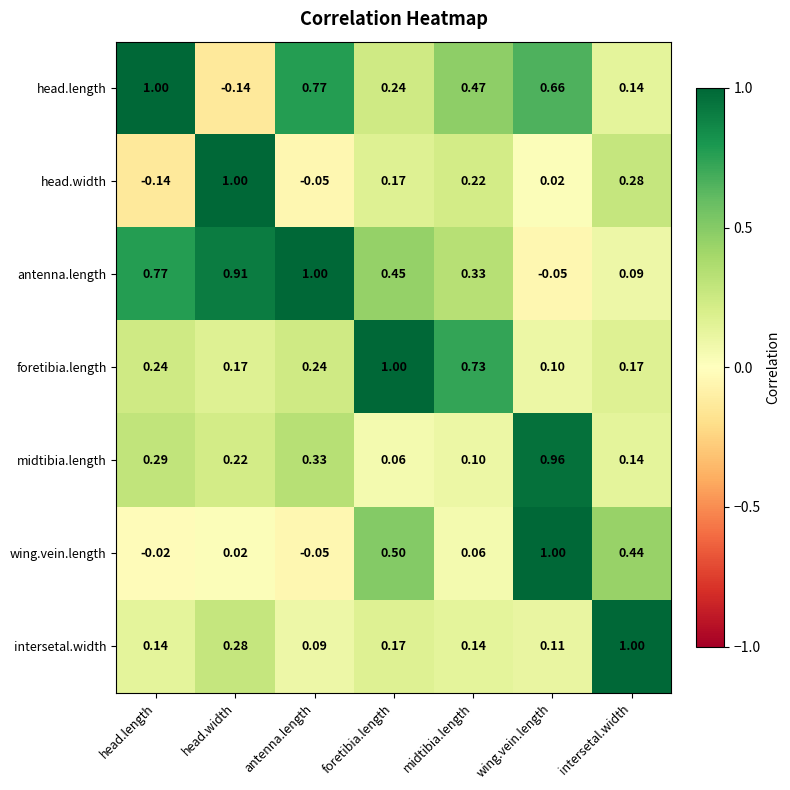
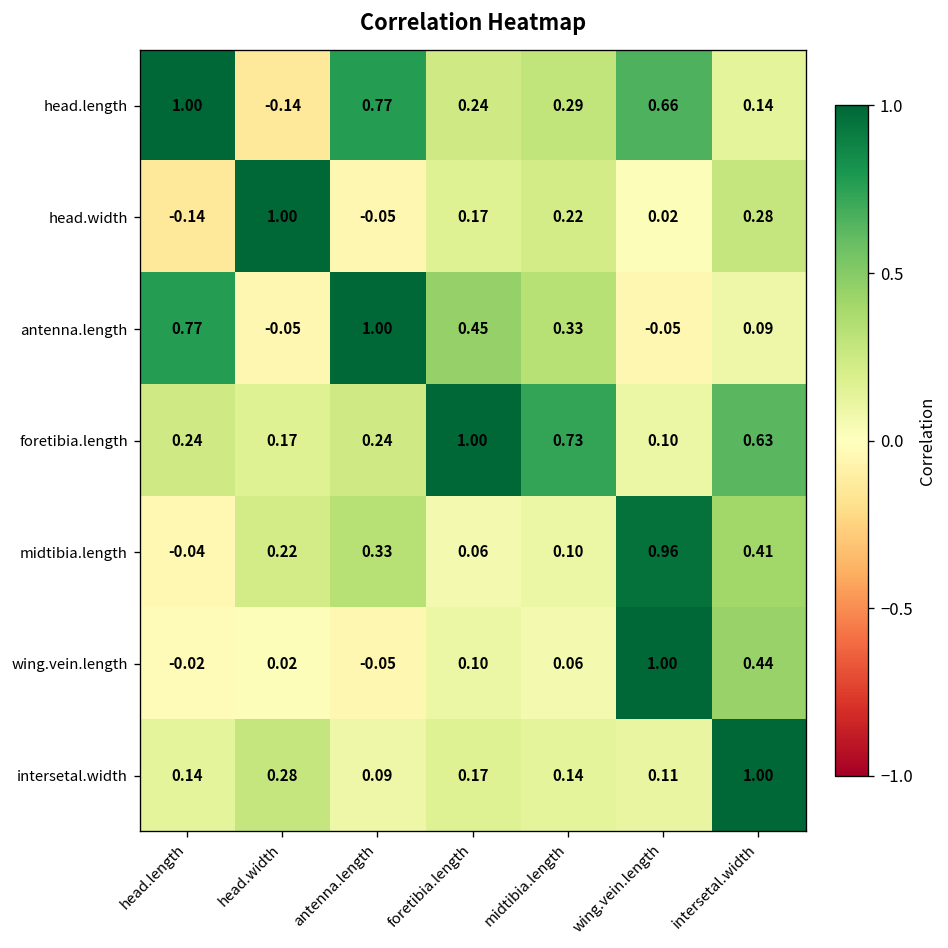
  {
    "head.length": {
      "head.length": 1.00,
      "head.width": -0.14,
      "antenna.length": 0.77,
      "foretibia.length": 0.24,
-     "midtibia.length": 0.47,
+     "midtibia.length": 0.29,
      "wing.vein.length": 0.66,
      "intersetal.width": 0.14
    },
    "head.width": {
      "head.length": -0.14,
      "head.width": 1.00,
      "antenna.length": -0.05,
      "foretibia.length": 0.17,
      "midtibia.length": 0.22,
      "wing.vein.length": 0.02,
      "intersetal.width": 0.28
    },
    "antenna.length": {
      "head.length": 0.77,
-     "head.width": 0.91,
+     "head.width": -0.05,
      "antenna.length": 1.00,
      "foretibia.length": 0.45,
      "midtibia.length": 0.33,
      "wing.vein.length": -0.05,
      "intersetal.width": 0.09
    },
    "foretibia.length": {
      "head.length": 0.24,
      "head.width": 0.17,
      "antenna.length": 0.24,
      "foretibia.length": 1.00,
      "midtibia.length": 0.73,
      "wing.vein.length": 0.10,
-     "intersetal.width": 0.17
+     "intersetal.width": 0.63
    },
    "midtibia.length": {
-     "head.length": 0.29,
+     "head.length": -0.04,
      "head.width": 0.22,
      "antenna.length": 0.33,
      "foretibia.length": 0.06,
      "midtibia.length": 0.10,
      "wing.vein.length": 0.96,
-     "intersetal.width": 0.14
+     "intersetal.width": 0.41
    },
    "wing.vein.length": {
      "head.length": -0.02,
      "head.width": 0.02,
      "antenna.length": -0.05,
-     "foretibia.length": 0.50,
+     "foretibia.length": 0.10,
      "midtibia.length": 0.06,
      "wing.vein.length": 1.00,
      "intersetal.width": 0.44
    },
    "intersetal.width": {
      "head.length": 0.14,
      "head.width": 0.28,
      "antenna.length": 0.09,
      "foretibia.length": 0.17,
      "midtibia.length": 0.14,
      "wing.vein.length": 0.11,
      "intersetal.width": 1.00
    }
  }
